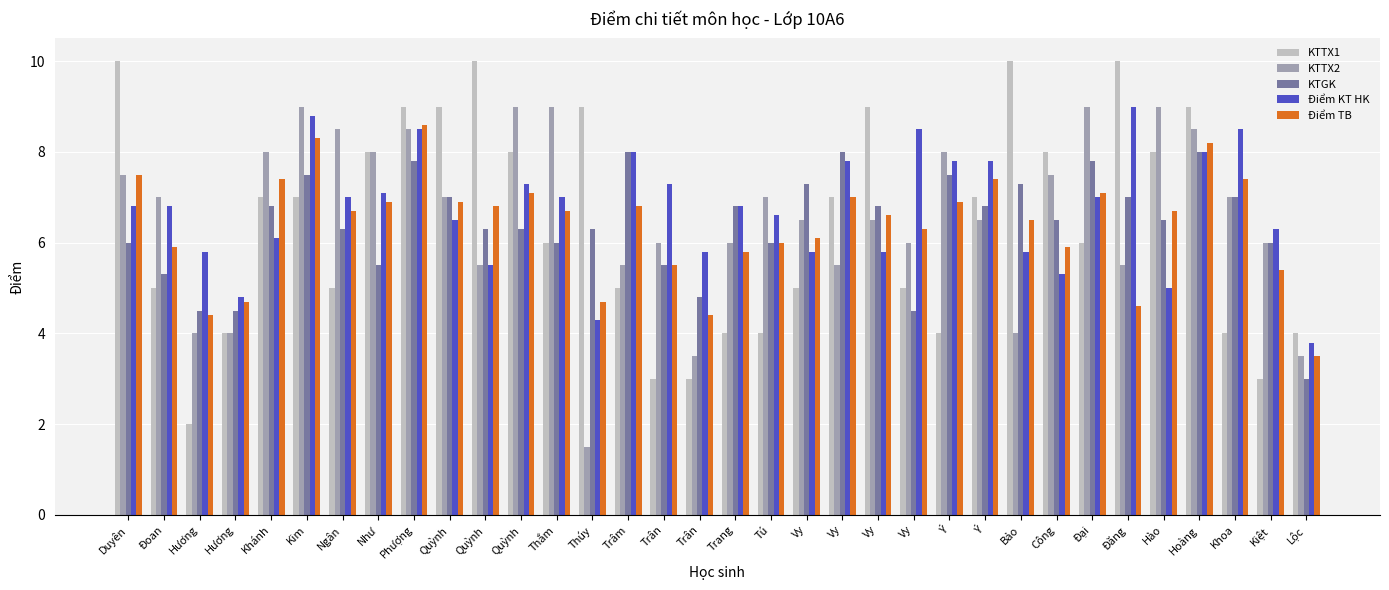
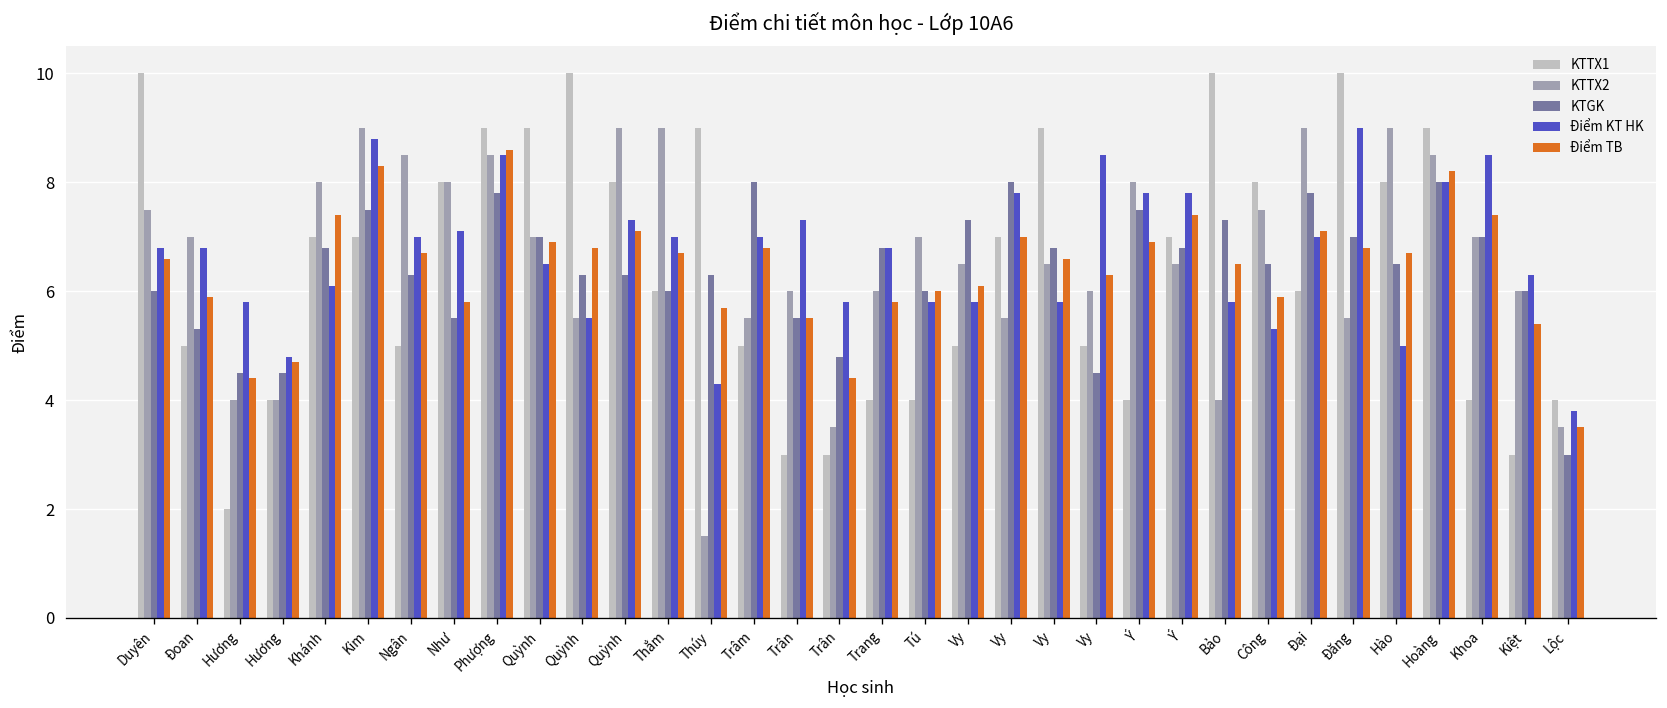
  {
    "Điểm KT HK": {
      "Duyên": 6.8,
      "Đoan": 6.8,
      "Khánh": 6.1,
      "Kim": 8.8,
      "Ngân": 7.0,
      "Như": 7.1,
      "Phượng": 8.5,
      "Thắm": 7.0,
      "Thúy": 4.3,
-     "Trâm": 8,
+     "Trâm": 7,
      "Trang": 6.8,
-     "Tú": 6.6,
+     "Tú": 5.8,
      "Bảo": 5.8,
      "Công": 5.3,
      "Đại": 7.0,
      "Đăng": 9.0,
      "Hào": 5.0,
      "Hoàng": 8.0,
      "Khoa": 8.5,
      "Kiệt": 6.3,
      "Lộc": 3.8
    },
    "Điểm TB": {
-     "Duyên": 7.5,
+     "Duyên": 6.6,
      "Đoan": 5.9,
      "Khánh": 7.4,
      "Kim": 8.3,
      "Ngân": 6.7,
-     "Như": 6.9,
+     "Như": 5.8,
      "Phượng": 8.6,
      "Thắm": 6.7,
-     "Thúy": 4.7,
+     "Thúy": 5.7,
      "Trâm": 6.8,
      "Trang": 5.8,
      "Tú": 6.0,
      "Bảo": 6.5,
      "Công": 5.9,
      "Đại": 7.1,
-     "Đăng": 4.6,
+     "Đăng": 6.8,
      "Hào": 6.7,
      "Hoàng": 8.2,
      "Khoa": 7.4,
      "Kiệt": 5.4,
      "Lộc": 3.5
    }
  }
